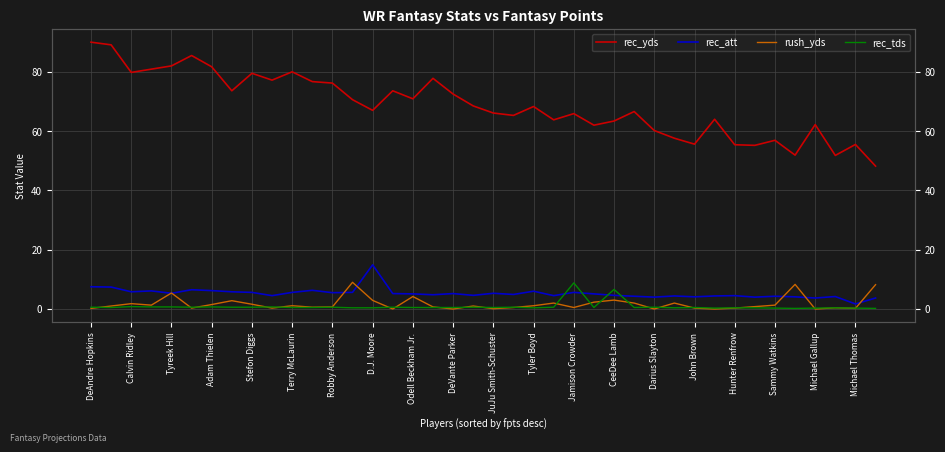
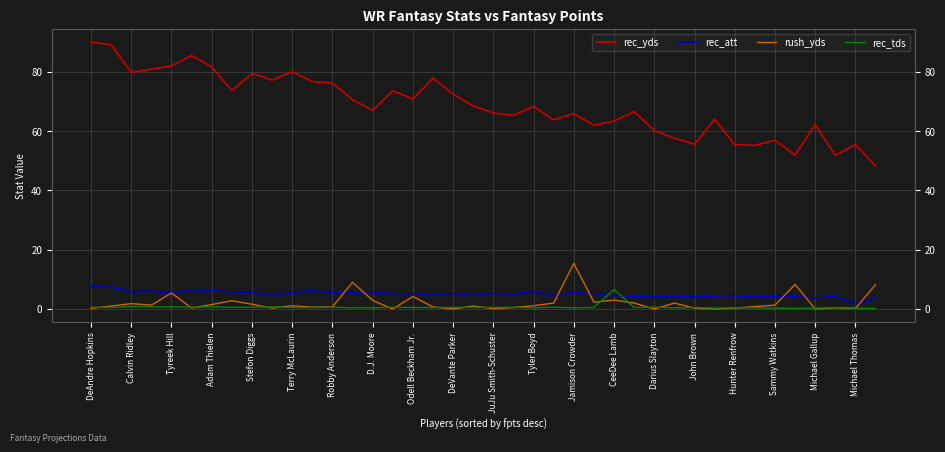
  {
    "rec_yds": {
      "DeAndre Hopkins": 90,
      "Calvin Ridley": 80,
      "Tyreek Hill": 82,
      "Adam Thielen": 82,
      "Stefon Diggs": 80,
      "Terry McLaurin": 80,
      "Robby Anderson": 76,
      "D.J. Moore": 67,
      "Odell Beckham Jr.": 71,
      "DeVante Parker": 73,
      "JuJu Smith-Schuster": 66,
      "Tyler Boyd": 68,
      "Jamison Crowder": 66,
      "CeeDee Lamb": 63,
      "Darius Slayton": 60,
      "John Brown": 56,
      "Hunter Renfrow": 55,
      "Sammy Watkins": 57,
      "Michael Gallup": 62,
      "Michael Thomas": 56
    },
    "rec_att": {
      "DeAndre Hopkins": 8,
      "Calvin Ridley": 6,
      "Adam Thielen": 6,
      "Stefon Diggs": 6,
      "Terry McLaurin": 6,
      "Robby Anderson": 6,
-     "D.J. Moore": 15,
+     "D.J. Moore": 6,
      "Odell Beckham Jr.": 5,
      "DeVante Parker": 5,
      "JuJu Smith-Schuster": 5,
      "Tyler Boyd": 6,
      "Jamison Crowder": 6,
      "CeeDee Lamb": 5,
      "Darius Slayton": 4,
      "John Brown": 4,
      "Hunter Renfrow": 5,
      "Sammy Watkins": 4,
      "Michael Gallup": 4,
      "Michael Thomas": 2
    },
    "rush_yds": {
      "Calvin Ridley": 2,
      "Stefon Diggs": 2,
      "D.J. Moore": 3,
      "Odell Beckham Jr.": 4,
-     "Jamison Crowder": 1,
+     "Jamison Crowder": 15,
      "CeeDee Lamb": 3,
      "Sammy Watkins": 1
    },
    "rec_tds": {
      "Calvin Ridley": 1,
      "Tyreek Hill": 1,
      "Stefon Diggs": 1,
      "D.J. Moore": 0,
      "Odell Beckham Jr.": 1,
-     "Jamison Crowder": 9,
+     "Jamison Crowder": 0,
      "CeeDee Lamb": 7,
      "Sammy Watkins": 0
    }
  }
